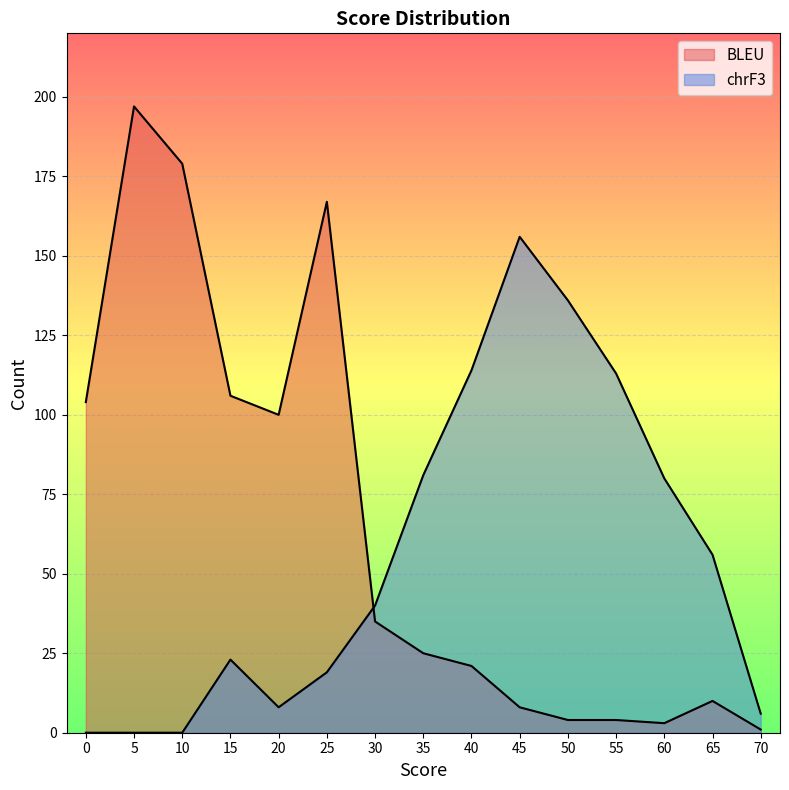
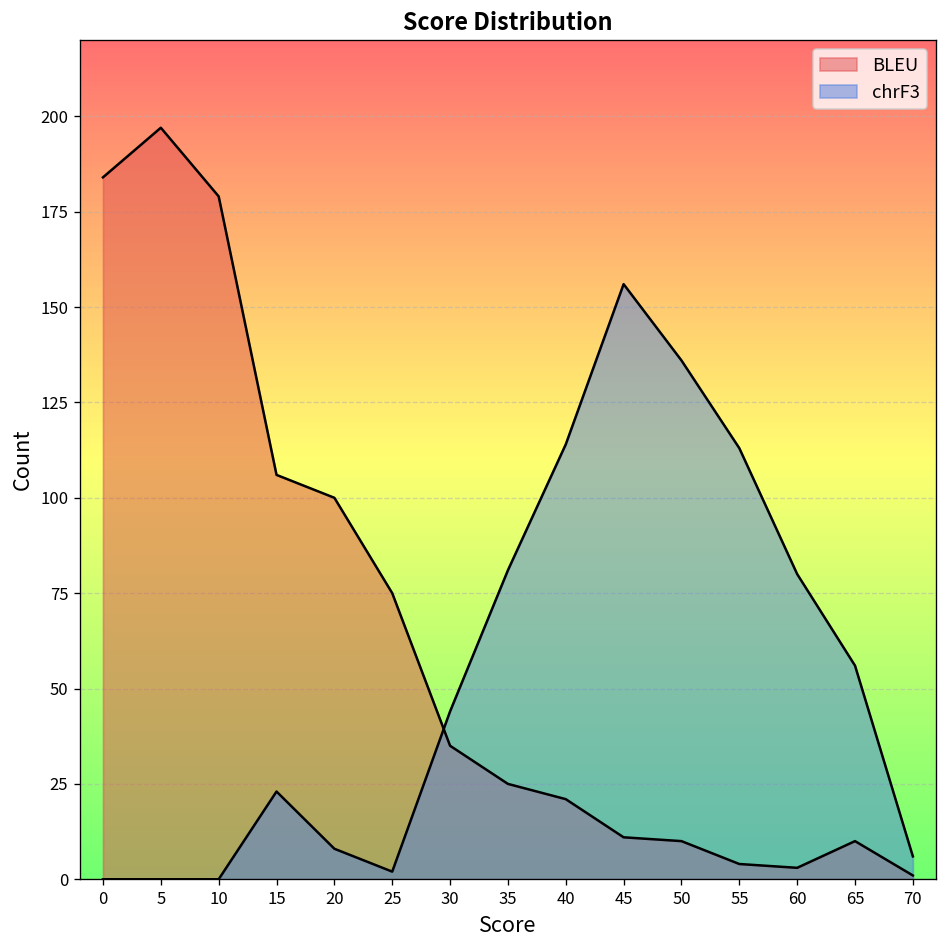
  {
    "BLEU": {
-     "0": 104,
+     "0": 184,
      "5": 197,
      "10": 179,
      "15": 106,
      "20": 100,
-     "25": 167,
+     "25": 75,
      "30": 35,
      "35": 25,
      "40": 21,
-     "45": 8,
-     "50": 4,
+     "45": 11,
+     "50": 10,
      "55": 4,
      "60": 3,
      "65": 10,
      "70": 1
    },
    "chrF3": {
      "0": 0,
      "5": 0,
      "10": 0,
      "15": 23,
      "20": 8,
-     "25": 19,
-     "30": 40,
+     "25": 2,
+     "30": 44,
      "35": 81,
      "40": 114,
      "45": 156,
      "50": 136,
      "55": 113,
      "60": 80,
      "65": 56,
      "70": 6
    }
  }
